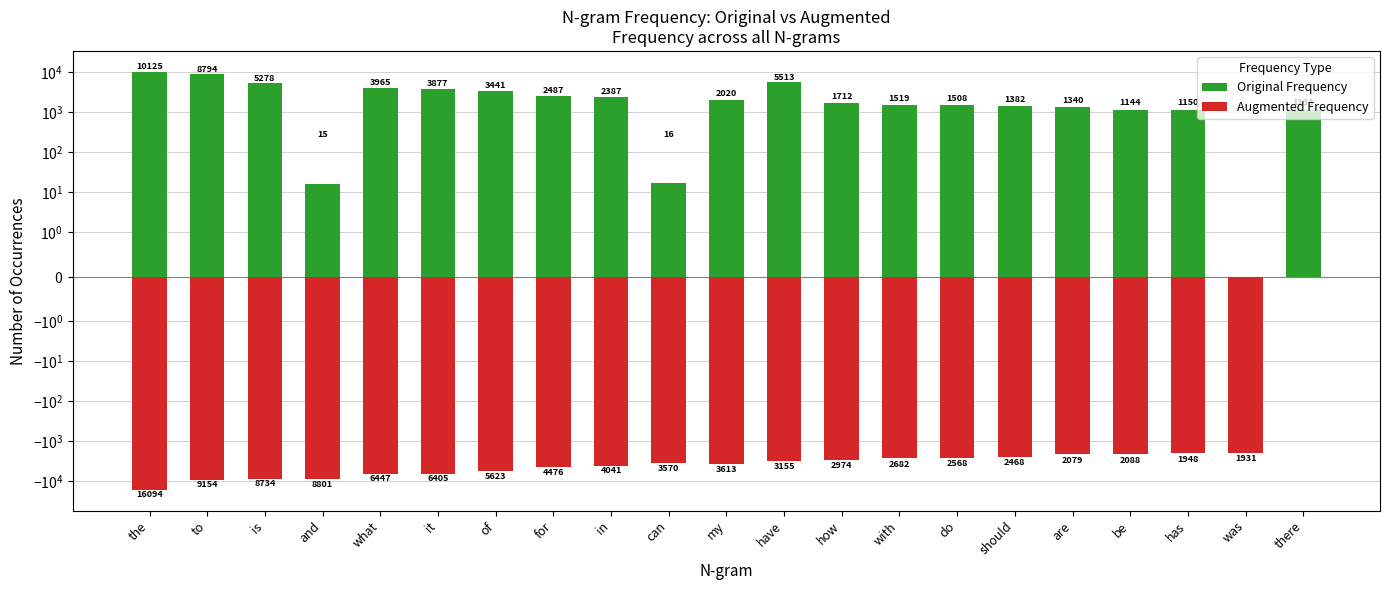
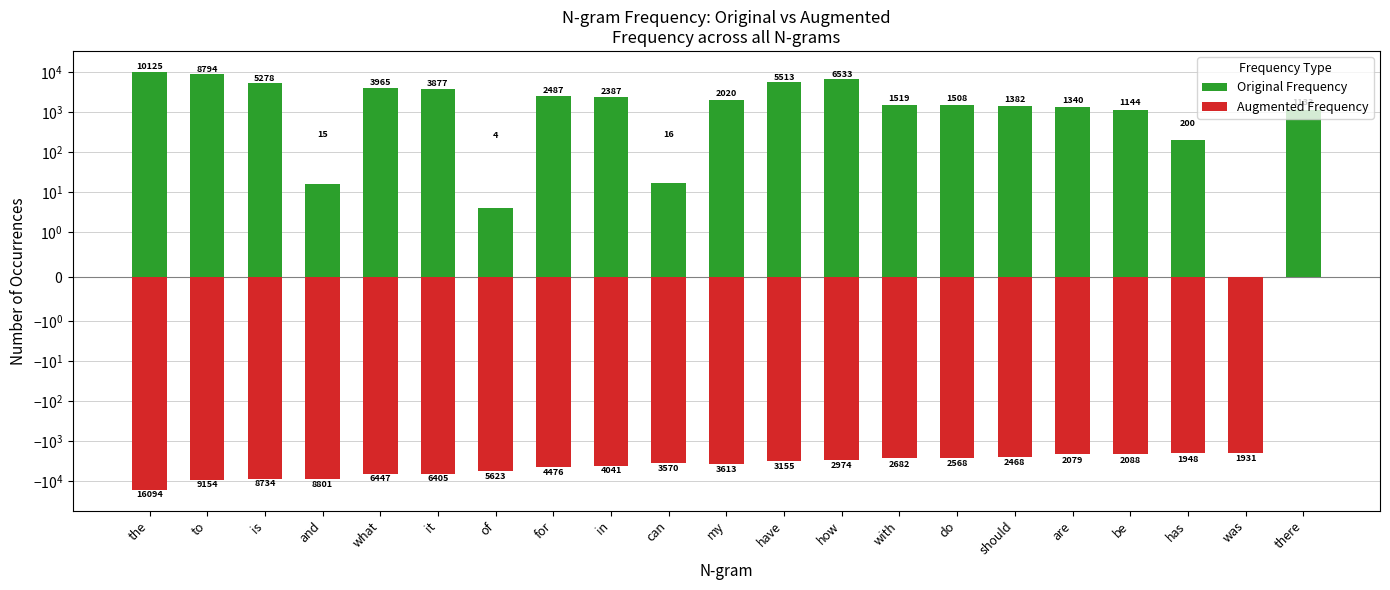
  {
    "Original Frequency": {
      "the": 10125,
      "to": 8794,
      "is": 5278,
      "what": 3965,
      "it": 3877,
-     "of": 3441,
+     "of": 4,
      "for": 2487,
      "in": 2387,
      "my": 2020,
      "have": 5513,
-     "how": 1712,
+     "how": 6533,
      "with": 1519,
      "do": 1508,
      "should": 1382,
      "are": 1340,
      "be": 1144,
-     "has": 1150
+     "has": 200
    }
  }
